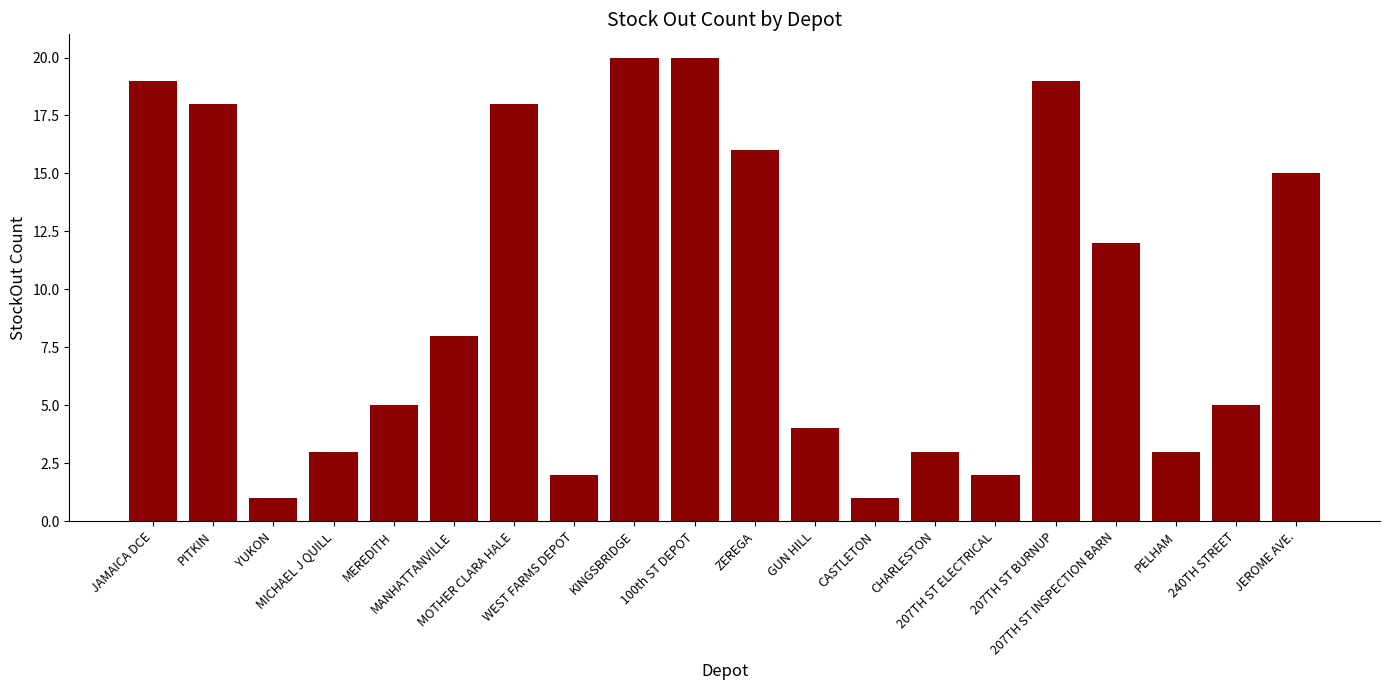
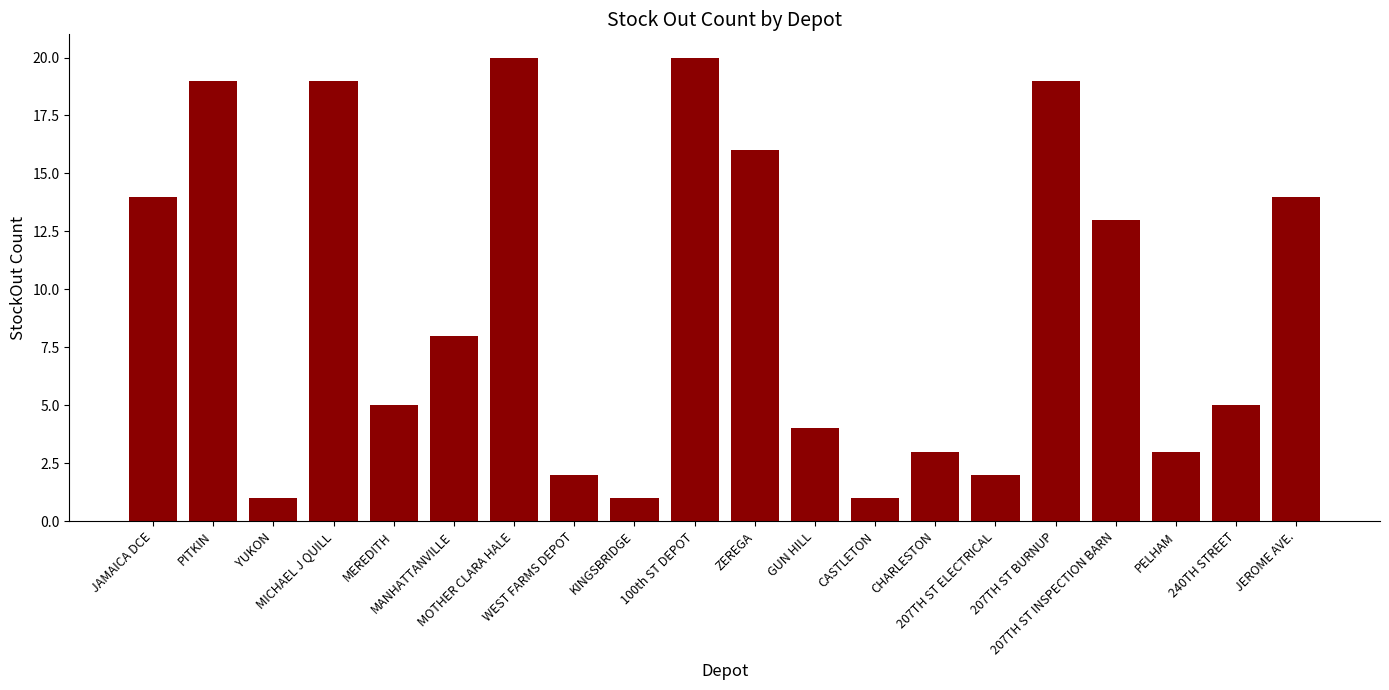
  {
-   "JAMAICA DCE": 19,
-   "PITKIN": 18,
+   "JAMAICA DCE": 14,
+   "PITKIN": 19,
    "YUKON": 1,
-   "MICHAEL J QUILL": 3,
+   "MICHAEL J QUILL": 19,
    "MEREDITH": 5,
    "MANHATTANVILLE": 8,
-   "MOTHER CLARA HALE": 18,
+   "MOTHER CLARA HALE": 20,
    "WEST FARMS DEPOT": 2,
-   "KINGSBRIDGE": 20,
+   "KINGSBRIDGE": 1,
    "100th ST DEPOT": 20,
    "ZEREGA": 16,
    "GUN HILL": 4,
    "CASTLETON": 1,
    "CHARLESTON": 3,
    "207TH ST ELECTRICAL": 2,
    "207TH ST BURNUP": 19,
-   "207TH ST INSPECTION BARN": 12,
+   "207TH ST INSPECTION BARN": 13,
    "PELHAM": 3,
    "240TH STREET": 5,
-   "JEROME AVE.": 15
+   "JEROME AVE.": 14
  }
